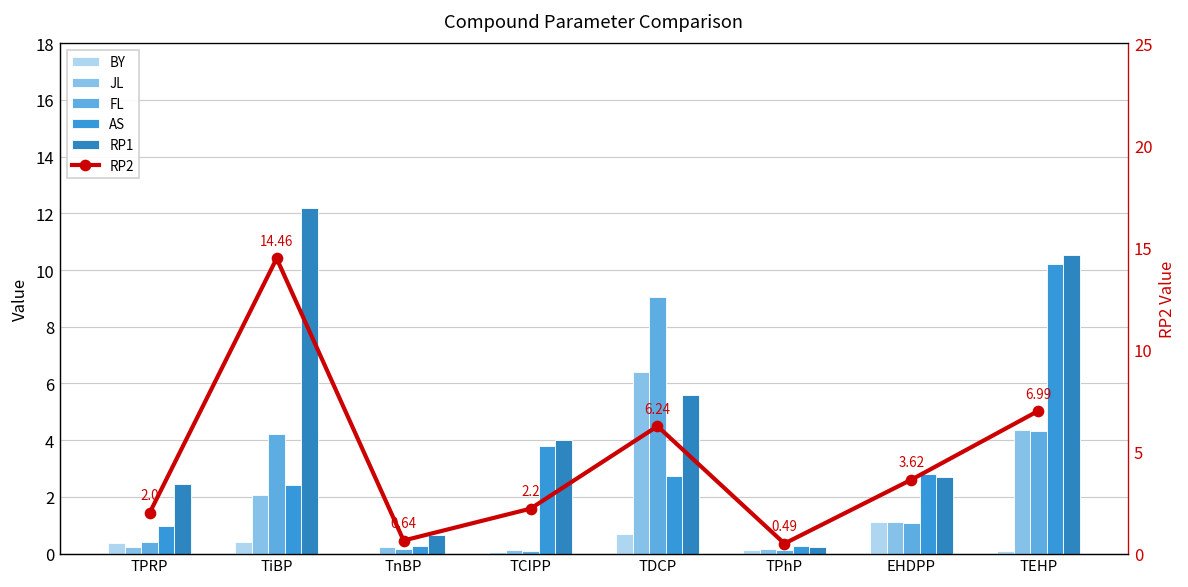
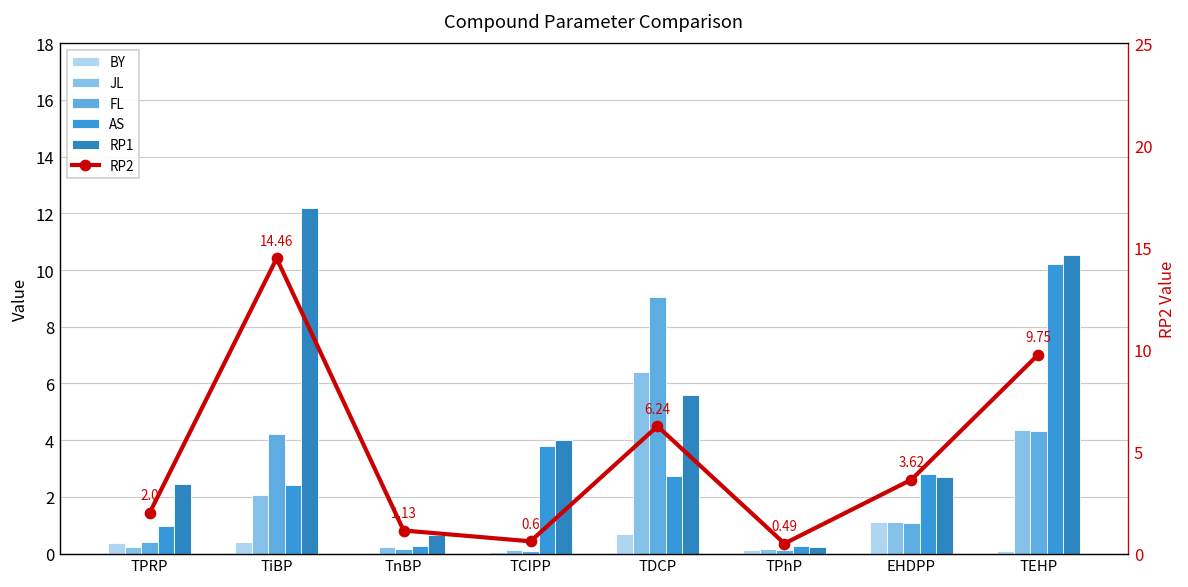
  {
    "RP2": {
      "TPRP": 2.0,
      "TiBP": 14.46,
-     "TnBP": 0.64,
-     "TCIPP": 2.2,
+     "TnBP": 1.13,
+     "TCIPP": 0.6,
      "TDCP": 6.24,
      "TPhP": 0.49,
      "EHDPP": 3.62,
-     "TEHP": 6.99
+     "TEHP": 9.75
    }
  }
